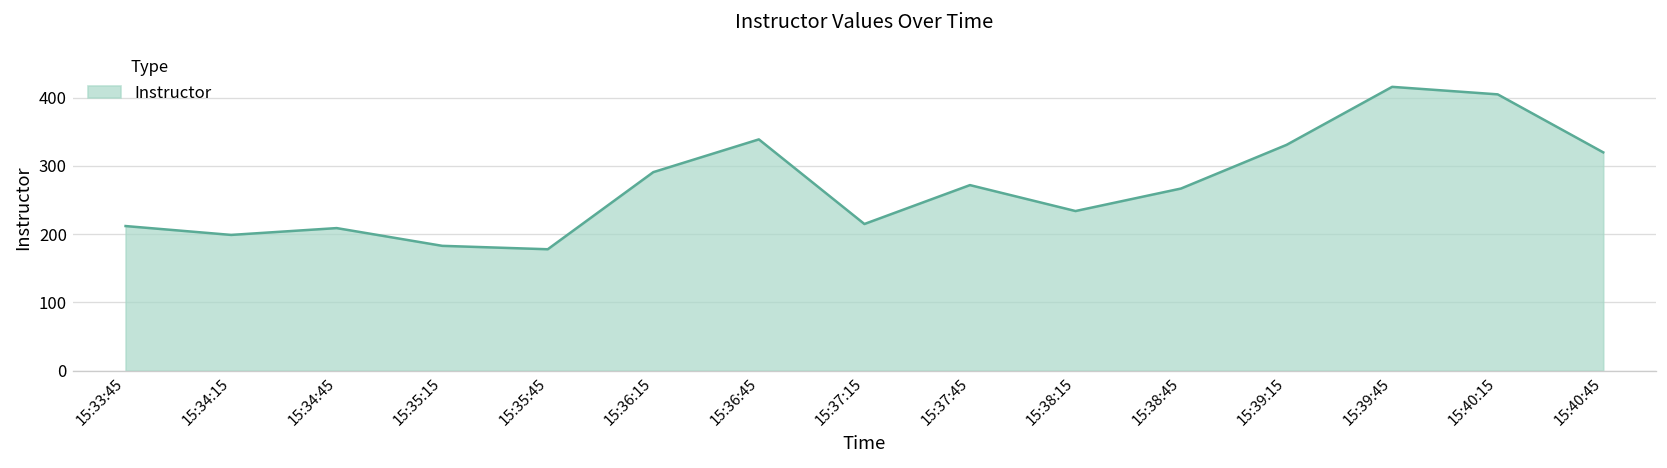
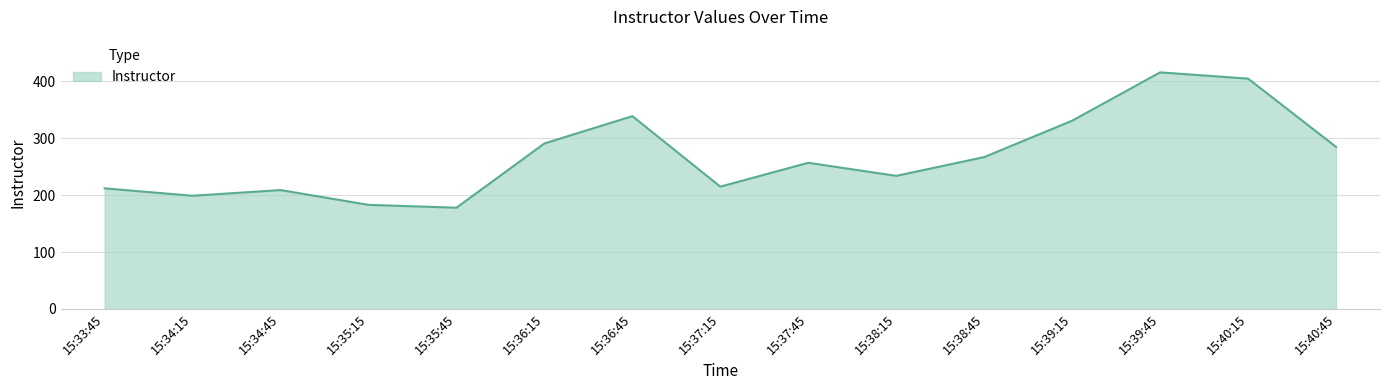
  {
    "15:33:45": 210,
    "15:34:15": 200,
    "15:34:45": 210,
    "15:35:15": 180,
    "15:35:45": 180,
    "15:36:15": 290,
    "15:36:45": 340,
    "15:37:15": 220,
-   "15:37:45": 270,
+   "15:37:45": 260,
    "15:38:15": 230,
    "15:38:45": 270,
    "15:39:15": 330,
    "15:39:45": 420,
    "15:40:15": 410,
-   "15:40:45": 320
+   "15:40:45": 290
  }
